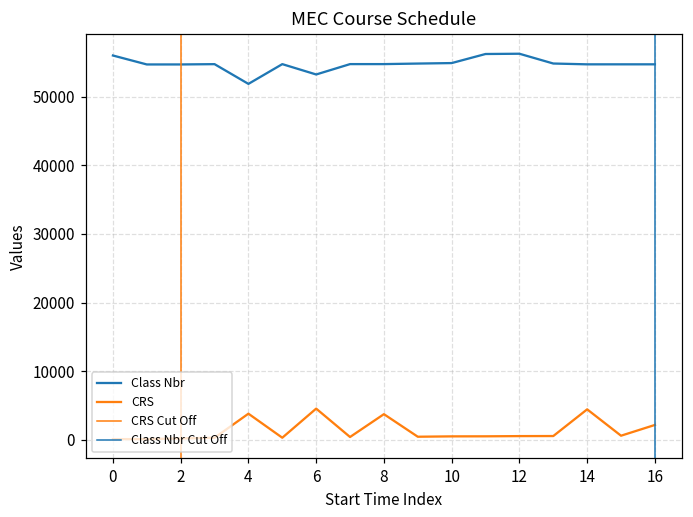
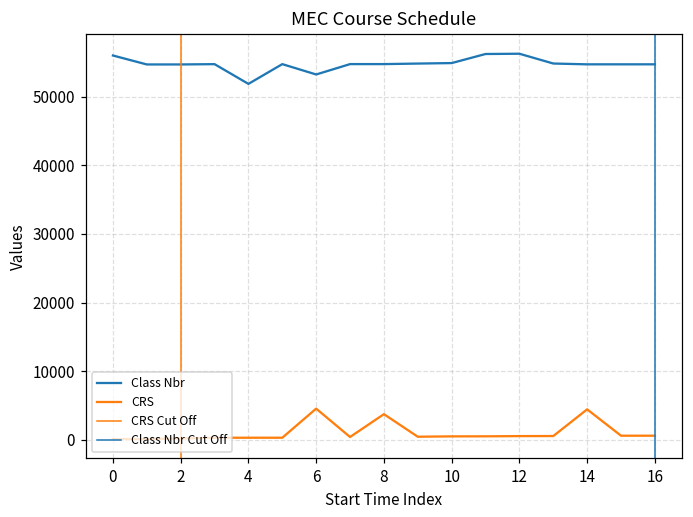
  {
    "Class Nbr": {
      "0": 56000,
      "2": 55000,
      "4": 52000,
      "6": 53000,
      "8": 55000,
      "10": 55000,
      "12": 56000,
      "14": 55000,
      "16": 55000
    },
    "CRS": {
-     "4": 4000,
+     "4": 0,
      "6": 5000,
      "8": 4000,
      "10": 1000,
      "12": 1000,
      "14": 4000,
-     "16": 2000
+     "16": 1000
    }
  }
